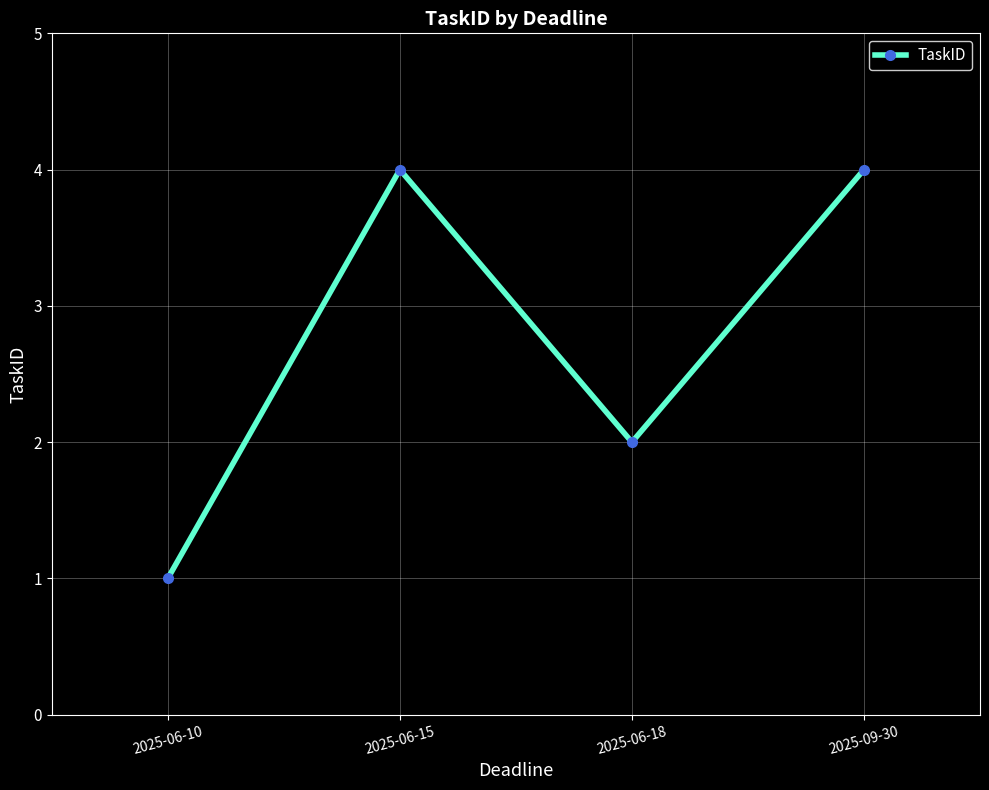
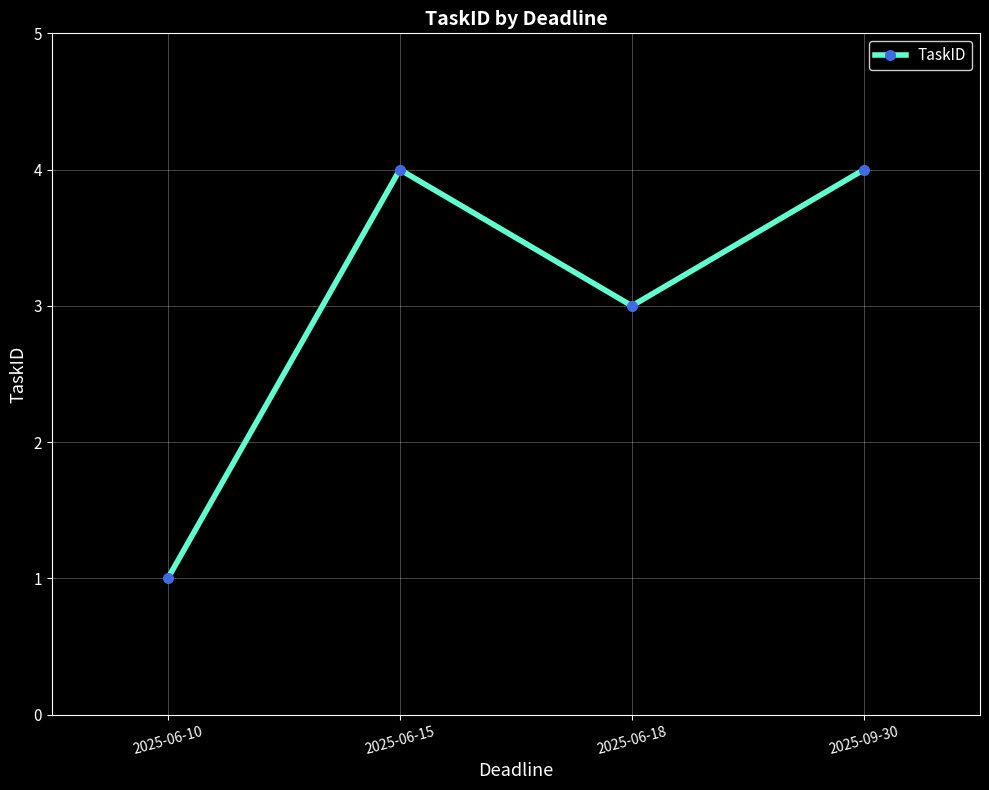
  {
    "2025-06-10": 1,
    "2025-06-15": 4,
-   "2025-06-18": 2,
+   "2025-06-18": 3,
    "2025-09-30": 4
  }
